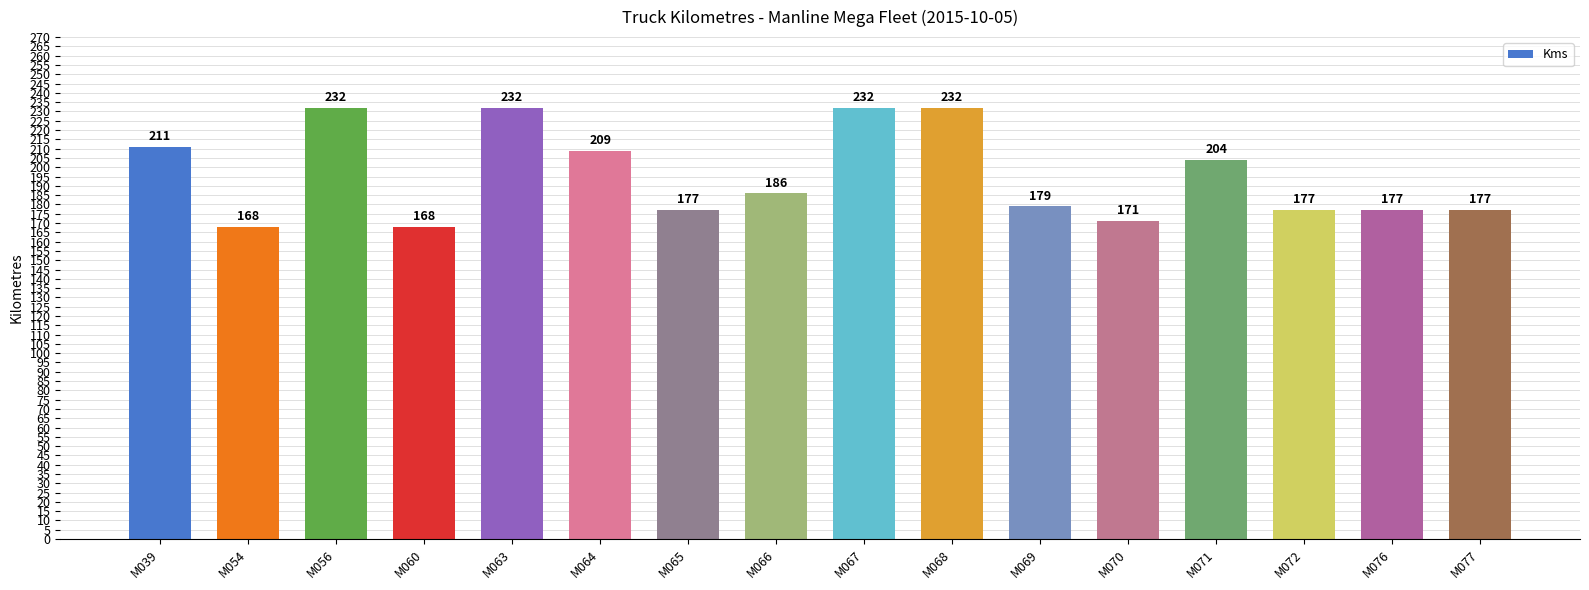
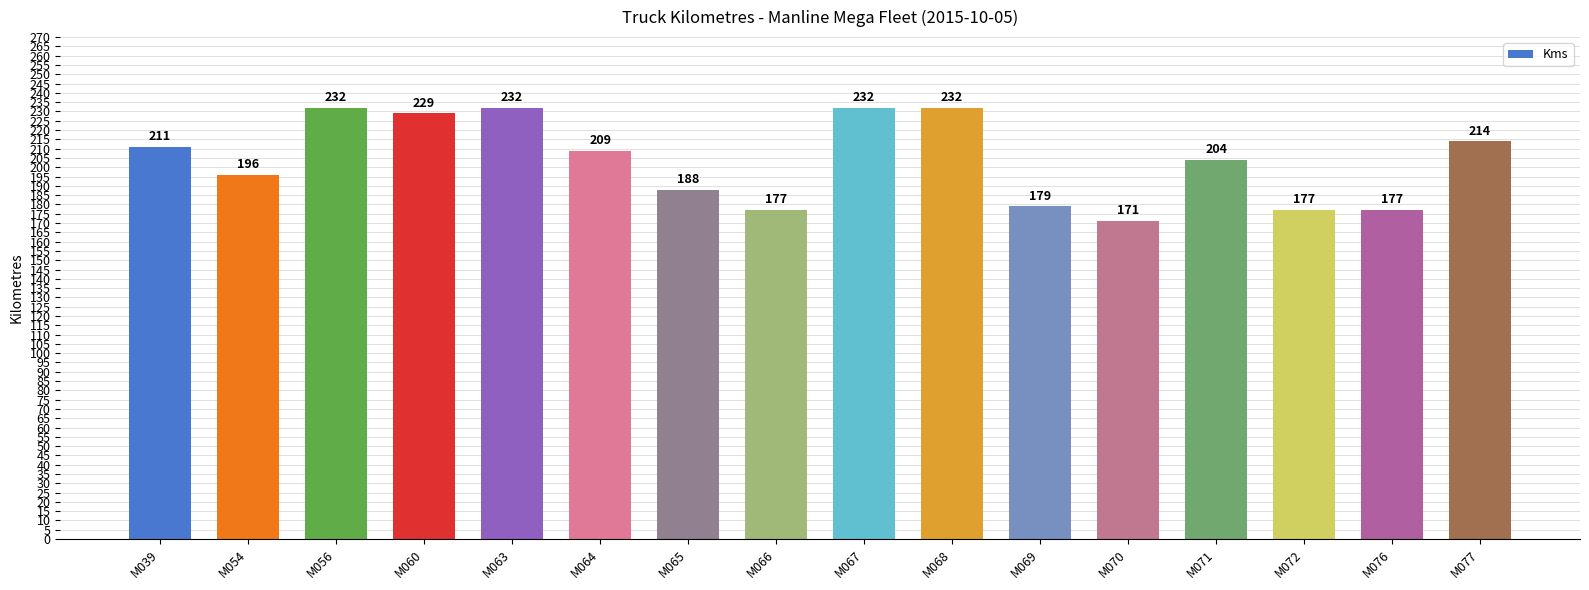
  {
    "M039": 211,
-   "M054": 168,
+   "M054": 196,
    "M056": 232,
-   "M060": 168,
+   "M060": 229,
    "M063": 232,
    "M064": 209,
-   "M065": 177,
-   "M066": 186,
+   "M065": 188,
+   "M066": 177,
    "M067": 232,
    "M068": 232,
    "M069": 179,
    "M070": 171,
    "M071": 204,
    "M072": 177,
    "M076": 177,
-   "M077": 177
+   "M077": 214
  }
